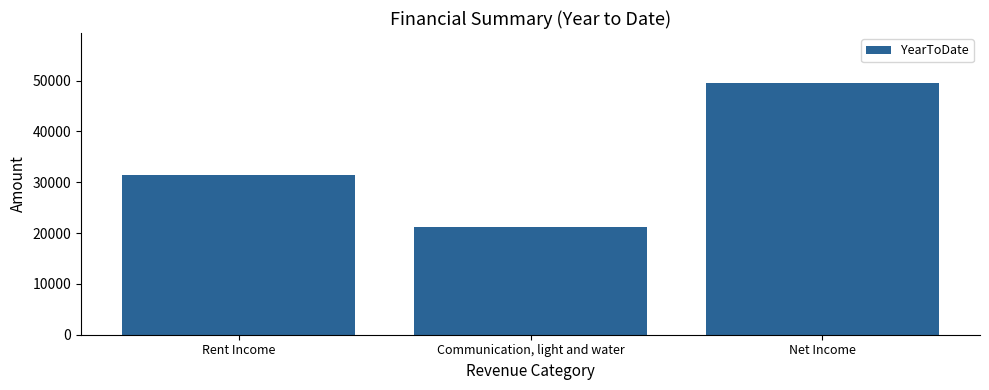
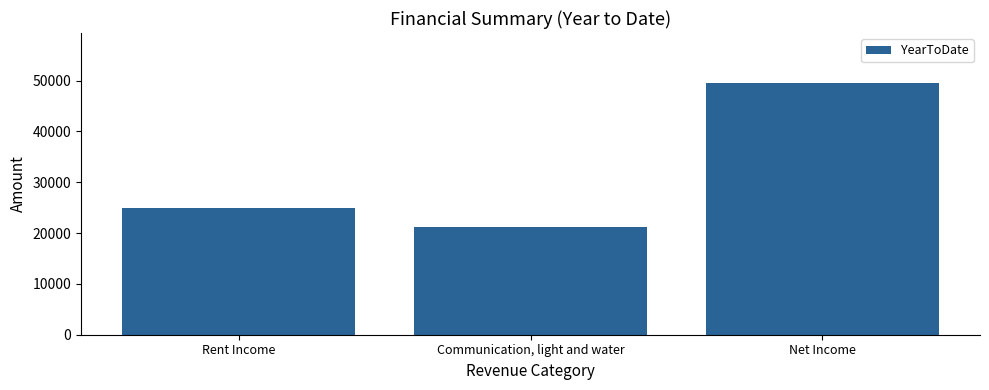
  {
-   "Rent Income": 31000,
+   "Rent Income": 25000,
    "Communication, light and water": 21000,
    "Net Income": 49000
  }
